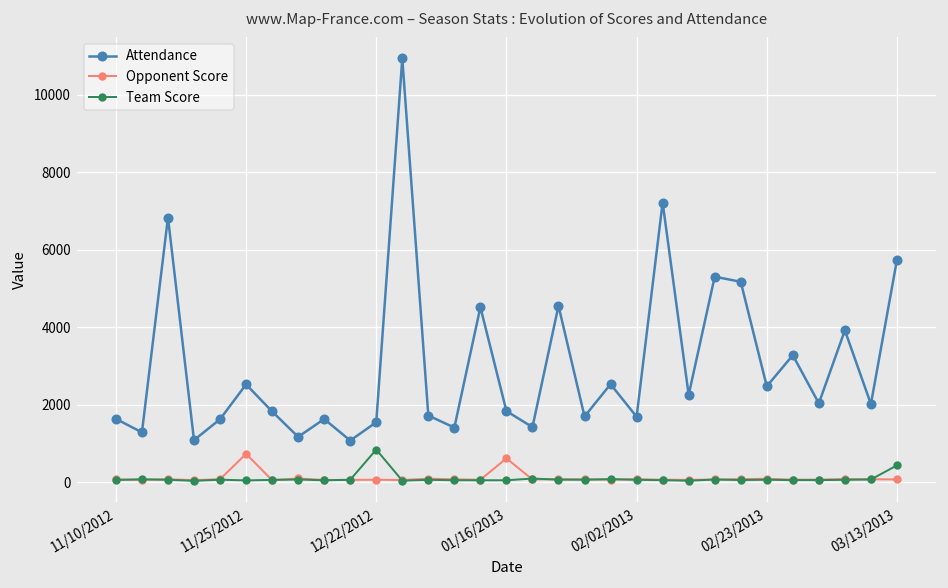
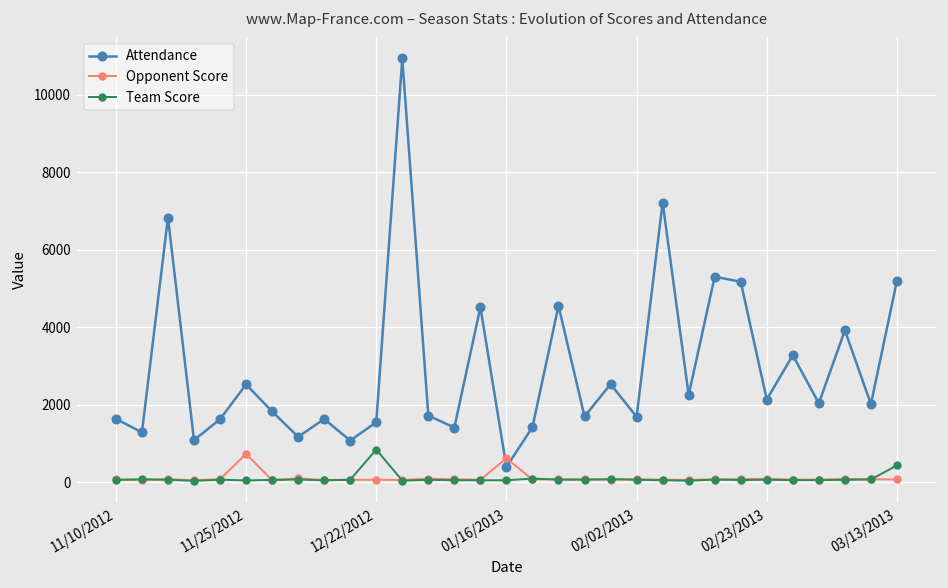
  {
    "Attendance": {
      "11/10/2012": 1600,
      "11/25/2012": 2500,
      "12/22/2012": 1500,
-     "01/16/2013": 1800,
+     "01/16/2013": 400,
      "02/02/2013": 1700,
-     "02/23/2013": 2500,
-     "03/13/2013": 5700
+     "02/23/2013": 2100,
+     "03/13/2013": 5200
    },
    "Opponent Score": {
      "11/25/2012": 700,
      "12/22/2012": 100,
      "01/16/2013": 600,
      "03/13/2013": 100
    },
    "Team Score": {
      "11/25/2012": 0,
      "12/22/2012": 800,
      "01/16/2013": 100,
      "03/13/2013": 400
    }
  }
